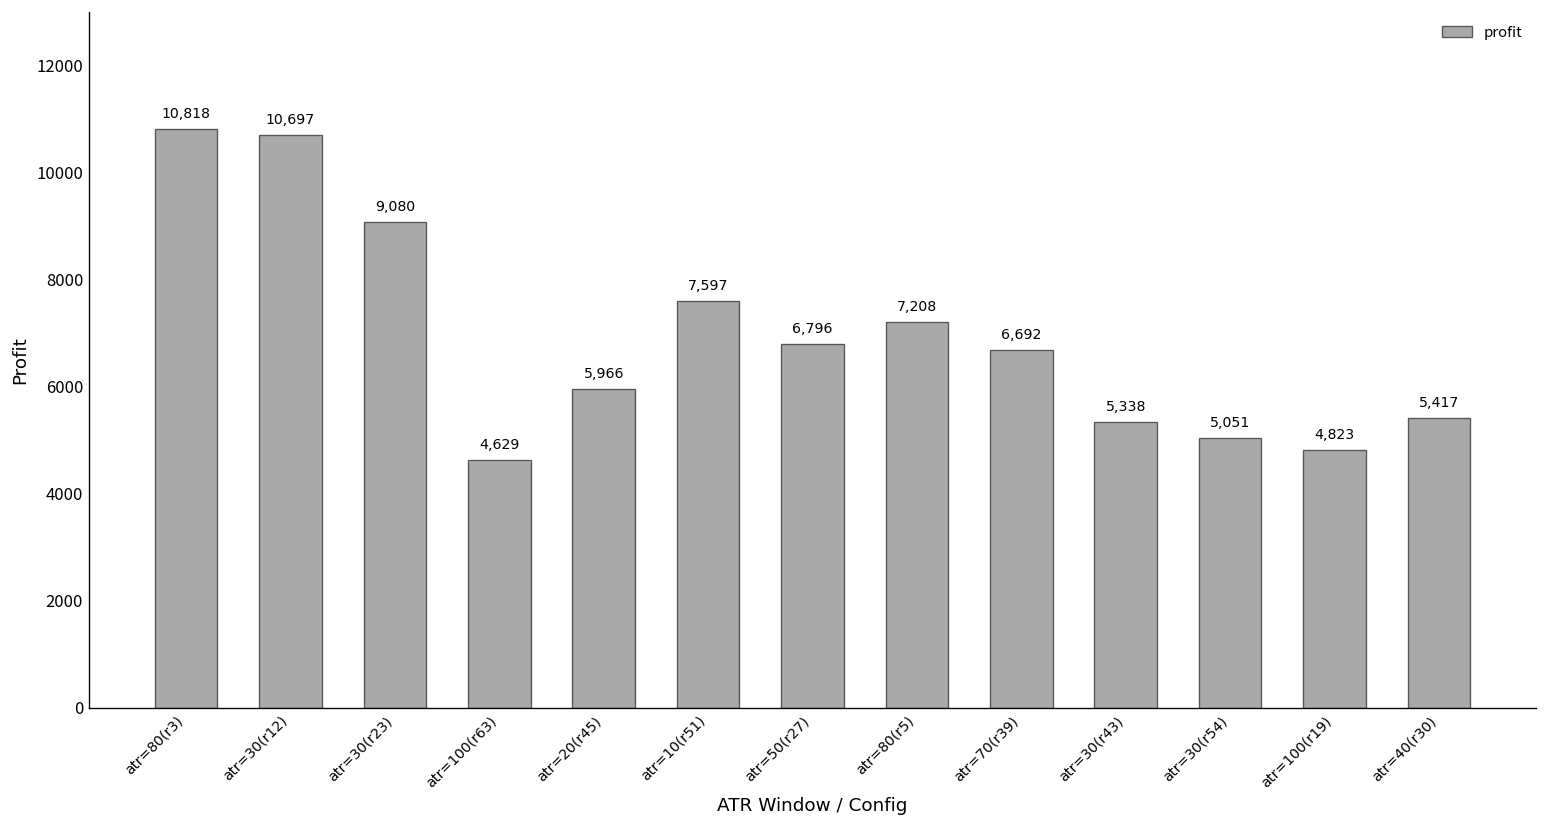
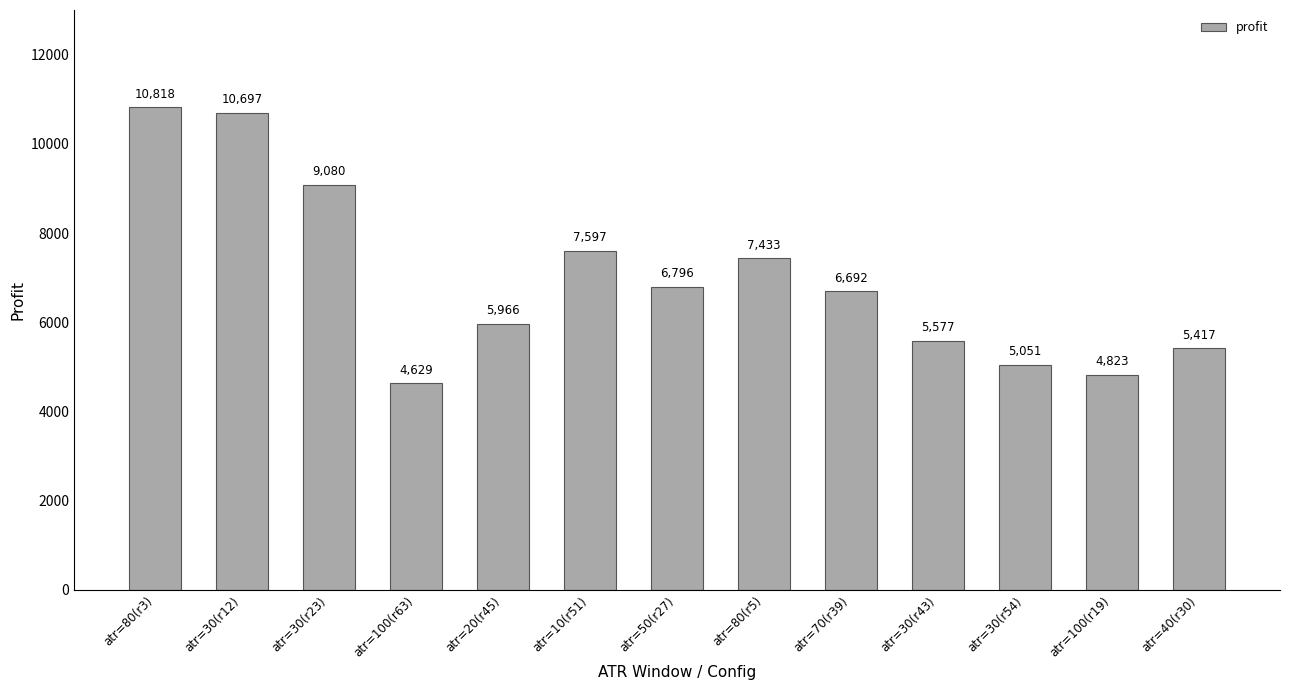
  {
    "atr=80(r3)": "10,818",
    "atr=30(r12)": "10,697",
    "atr=30(r23)": "9,080",
    "atr=100(r63)": "4,629",
    "atr=20(r45)": "5,966",
    "atr=10(r51)": "7,597",
    "atr=50(r27)": "6,796",
-   "atr=80(r5)": "7,208",
+   "atr=80(r5)": "7,433",
    "atr=70(r39)": "6,692",
-   "atr=30(r43)": "5,338",
+   "atr=30(r43)": "5,577",
    "atr=30(r54)": "5,051",
    "atr=100(r19)": "4,823",
    "atr=40(r30)": "5,417"
  }
